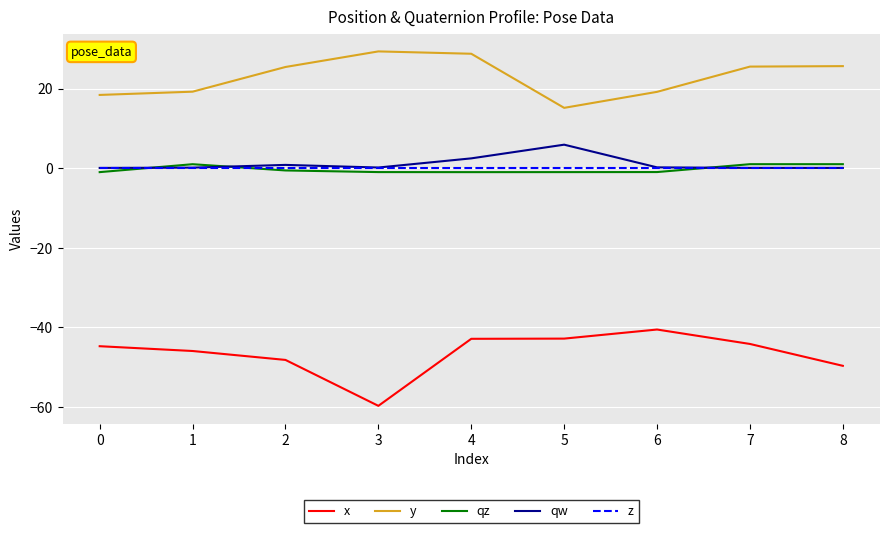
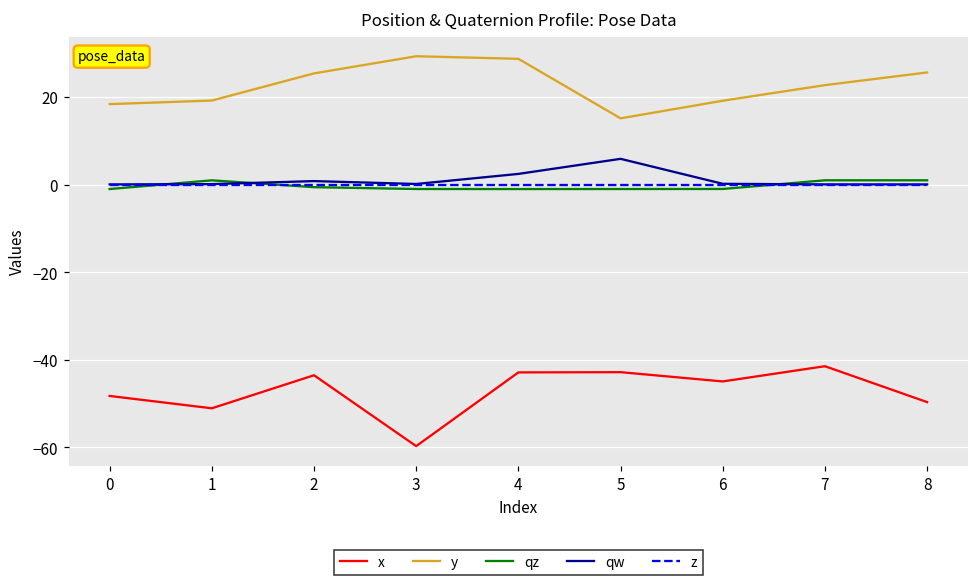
  {
    "x": {
-     "0": -45,
-     "1": -46,
-     "2": -48,
+     "0": -48,
+     "1": -51,
+     "2": -44,
      "3": -60,
      "4": -43,
      "5": -43,
-     "6": -41,
-     "7": -44,
+     "6": -45,
+     "7": -41,
      "8": -50
    },
    "y": {
      "0": 18,
      "1": 19,
      "2": 25,
      "3": 29,
      "4": 29,
      "5": 15,
      "6": 19,
-     "7": 26,
+     "7": 23,
      "8": 26
    },
    "qz": {
      "0": -1,
      "1": 1,
      "3": -1,
      "4": -1,
      "5": -1,
      "6": -1,
      "7": 1,
      "8": 1
    },
    "qw": {
      "2": 1,
      "4": 2,
      "5": 6
    },
    "z": {
      "4": 0,
      "5": 0
    }
  }
